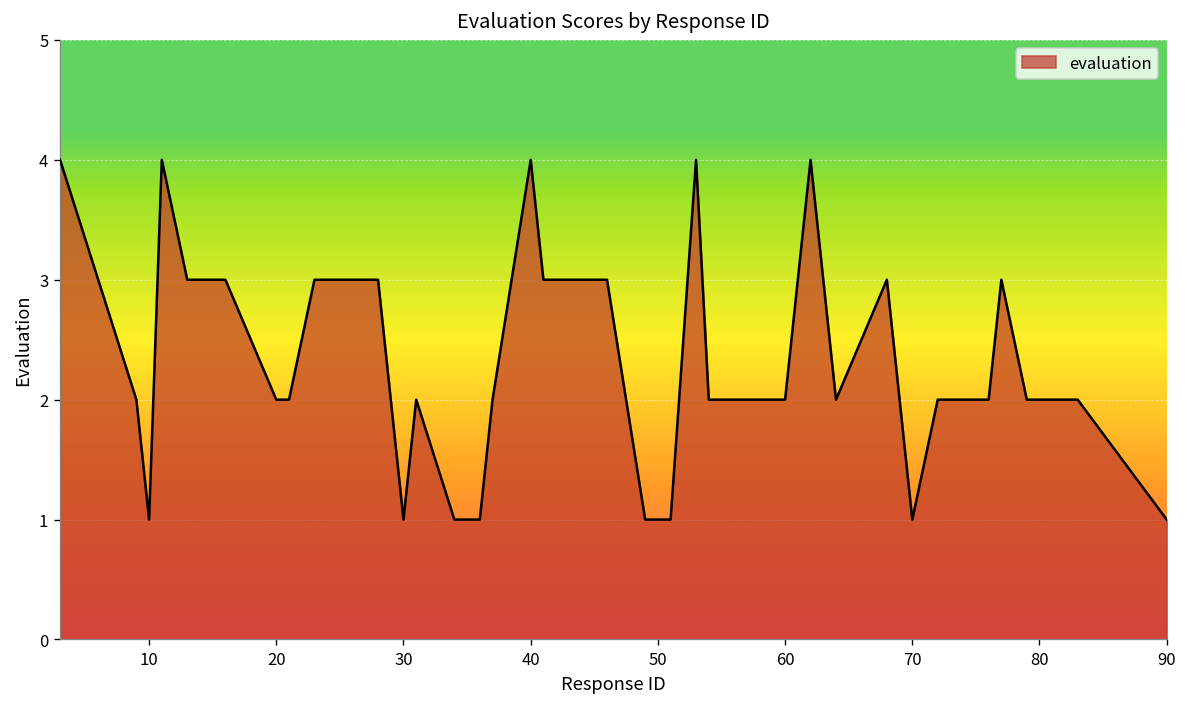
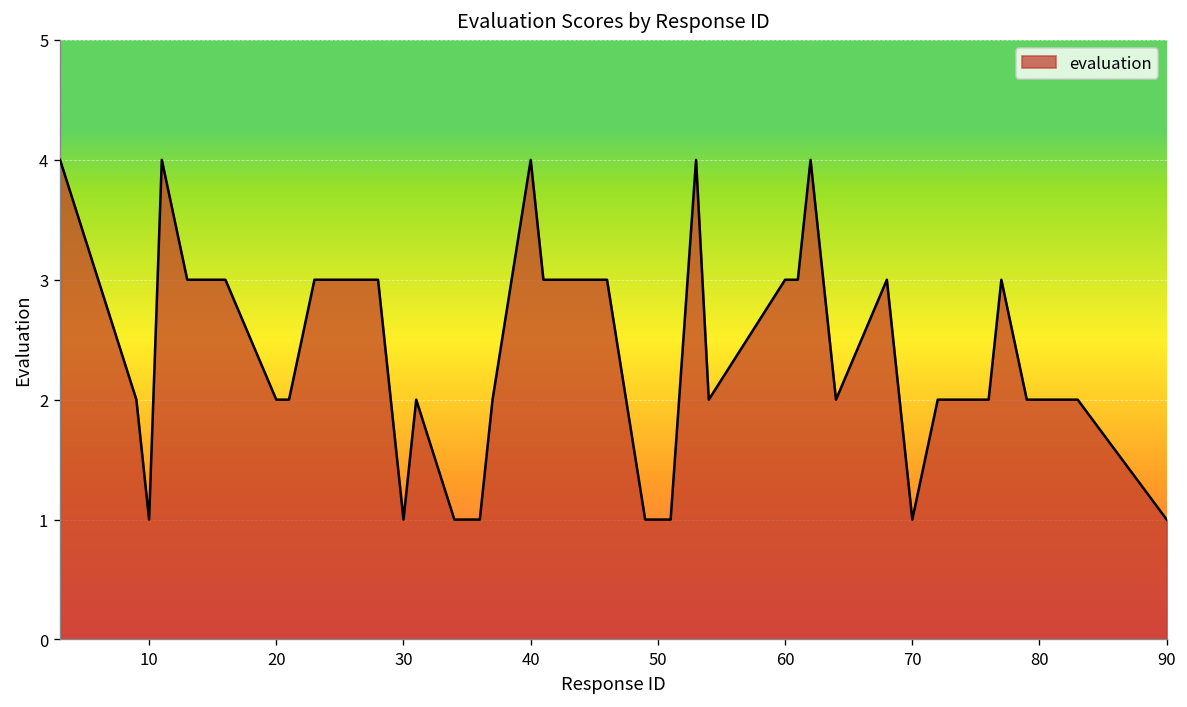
  {
    "10": 1,
    "20": 2,
    "30": 1,
    "40": 4,
-   "60": 2,
+   "60": 3,
    "70": 1,
    "90": 1
  }
